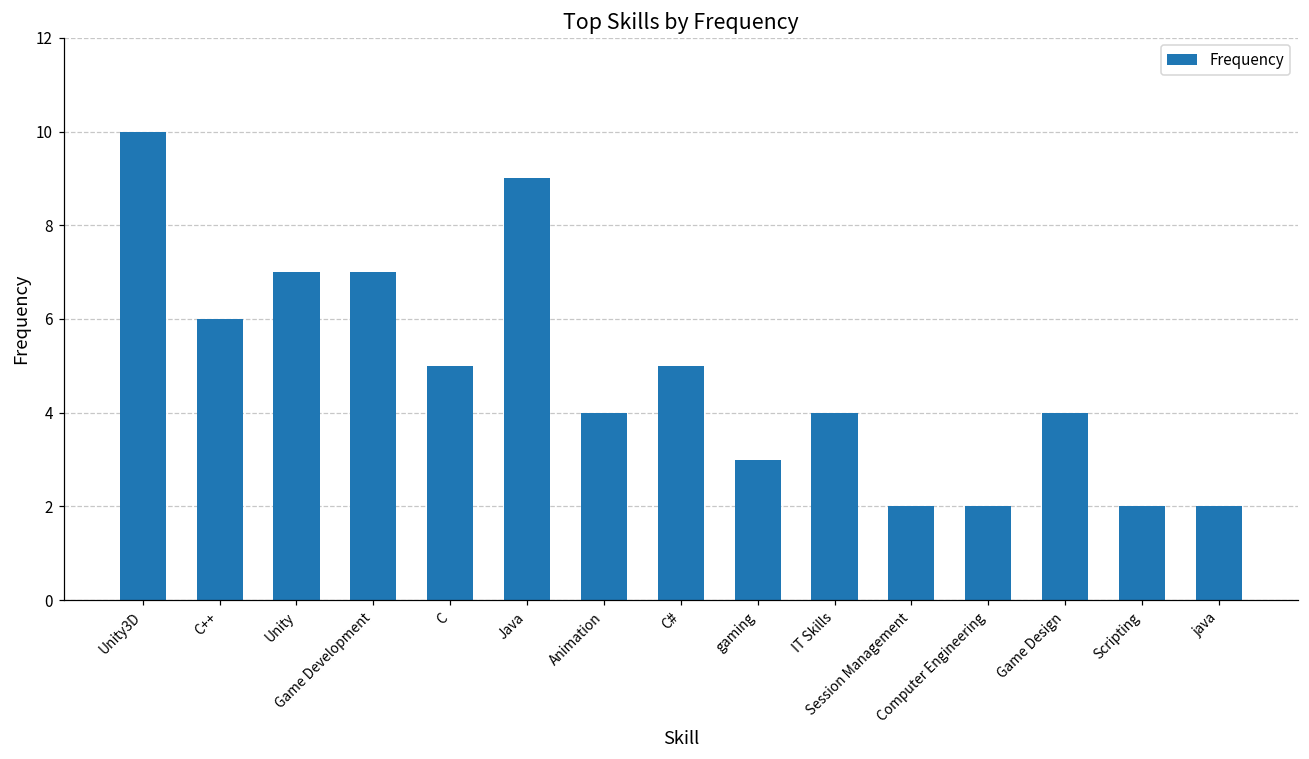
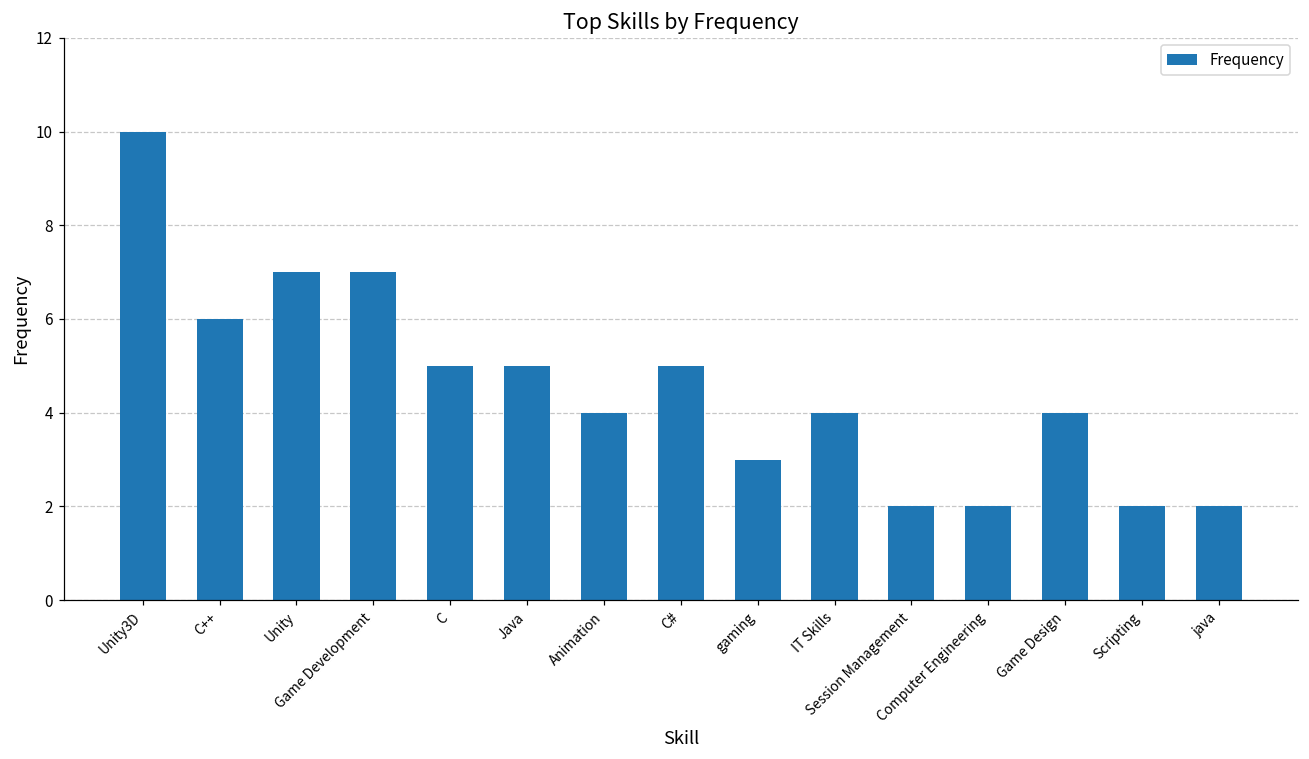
  {
    "Unity3D": 10,
    "C++": 6,
    "Unity": 7,
    "Game Development": 7,
    "C": 5,
-   "Java": 9,
+   "Java": 5,
    "Animation": 4,
    "C#": 5,
    "gaming": 3,
    "IT Skills": 4,
    "Session Management": 2,
    "Computer Engineering": 2,
    "Game Design": 4,
    "Scripting": 2,
    "java": 2
  }
